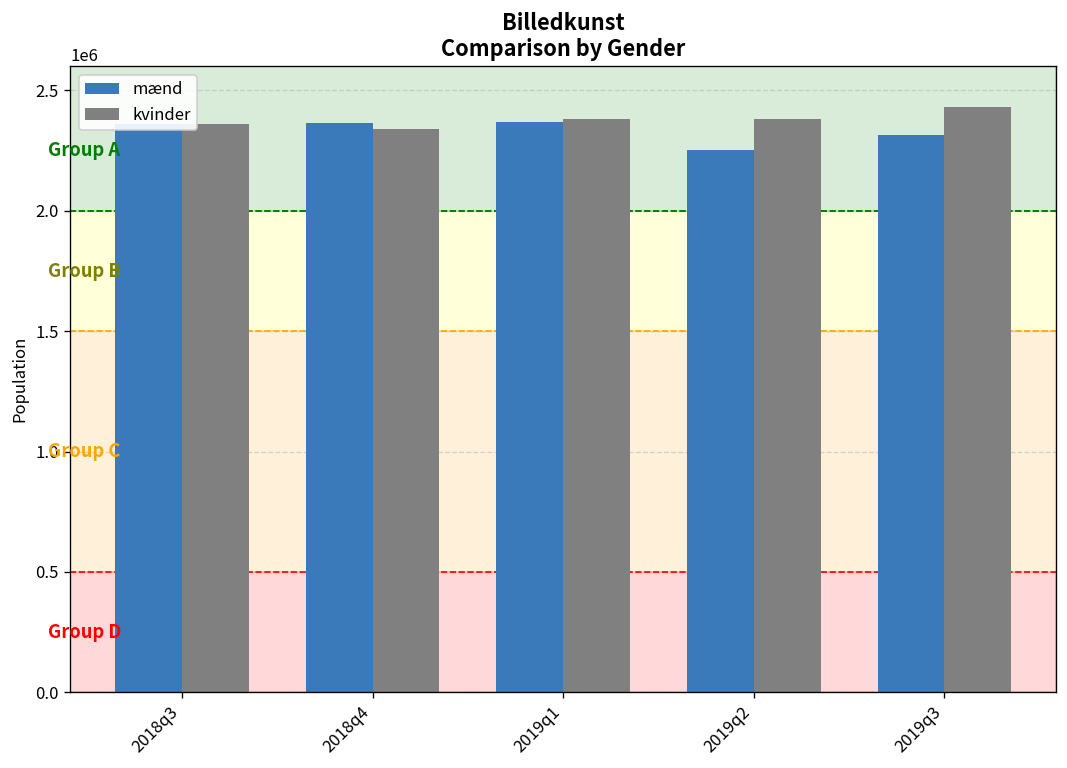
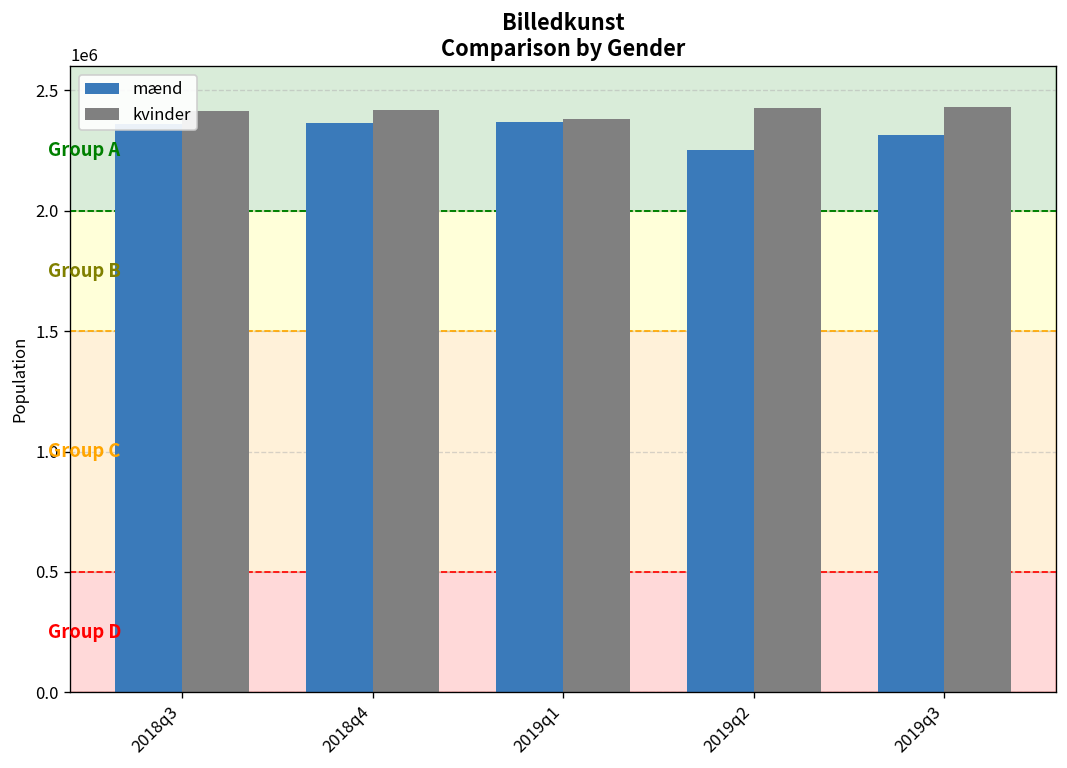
  {
    "mænd": {
      "2018q4": 2360000,
      "2019q1": 2370000,
      "2019q2": 2250000,
      "2019q3": 2310000
    },
    "kvinder": {
-     "2018q3": 2360000,
-     "2018q4": 2340000,
+     "2018q3": 2420000,
+     "2018q4": 2420000,
      "2019q1": 2380000,
-     "2019q2": 2380000,
+     "2019q2": 2430000,
      "2019q3": 2430000
    }
  }
